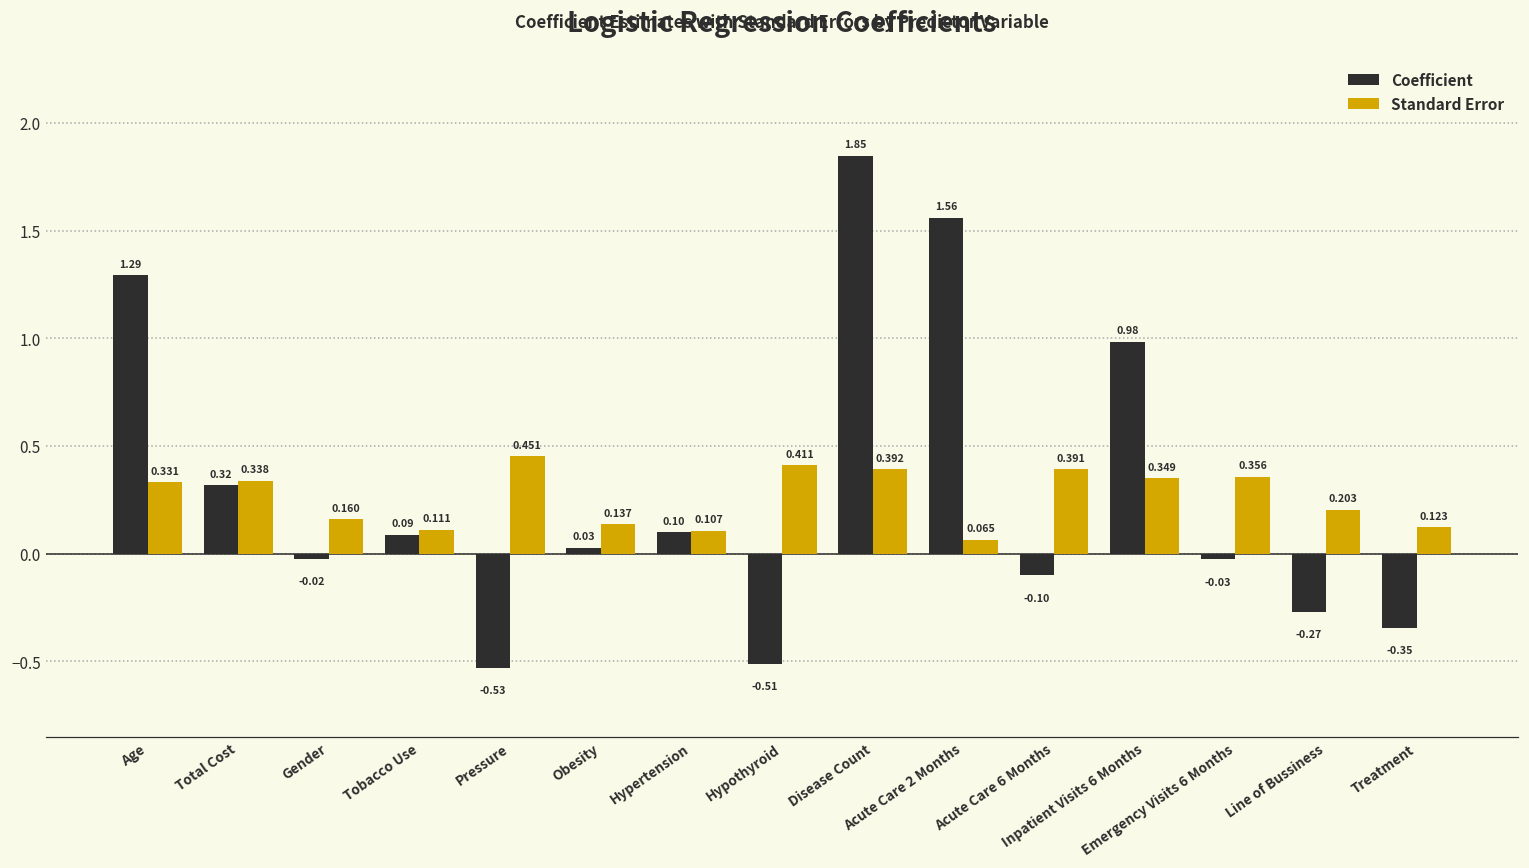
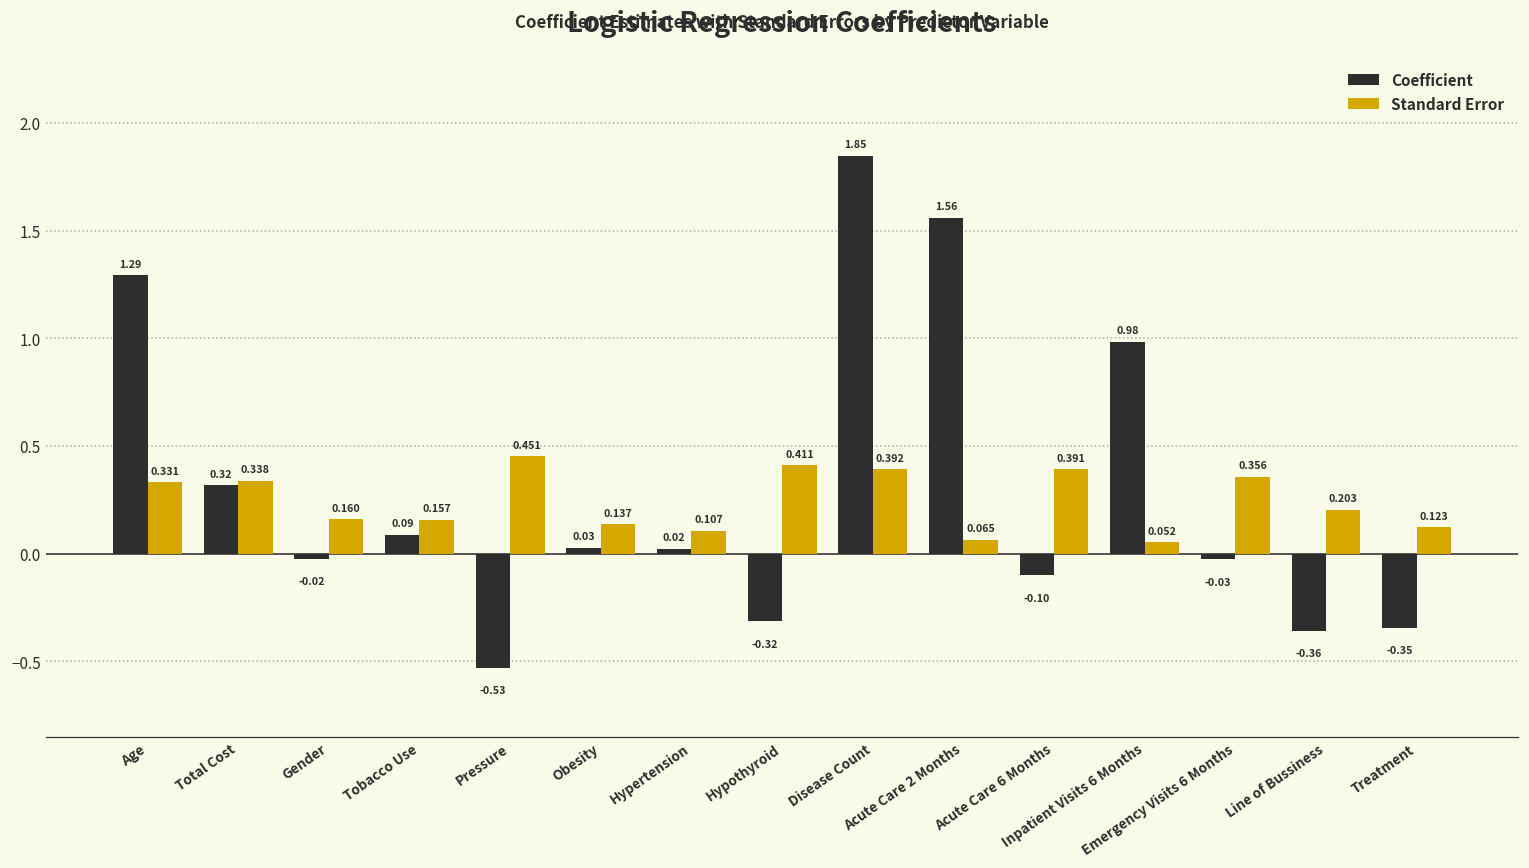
  {
    "Coefficient": {
      "Age": 1.29,
      "Total Cost": 0.32,
      "Gender": -0.02,
      "Tobacco Use": 0.09,
      "Pressure": -0.53,
      "Obesity": 0.03,
-     "Hypertension": 0.10,
-     "Hypothyroid": -0.51,
+     "Hypertension": 0.02,
+     "Hypothyroid": -0.32,
      "Disease Count": 1.85,
      "Acute Care 2 Months": 1.56,
      "Acute Care 6 Months": -0.10,
      "Inpatient Visits 6 Months": 0.98,
      "Emergency Visits 6 Months": -0.03,
-     "Line of Bussiness": -0.27,
+     "Line of Bussiness": -0.36,
      "Treatment": -0.35
    },
    "Standard Error": {
      "Age": 0.331,
      "Total Cost": 0.338,
      "Gender": 0.160,
-     "Tobacco Use": 0.111,
+     "Tobacco Use": 0.157,
      "Pressure": 0.451,
      "Obesity": 0.137,
      "Hypertension": 0.107,
      "Hypothyroid": 0.411,
      "Disease Count": 0.392,
      "Acute Care 2 Months": 0.065,
      "Acute Care 6 Months": 0.391,
-     "Inpatient Visits 6 Months": 0.349,
+     "Inpatient Visits 6 Months": 0.052,
      "Emergency Visits 6 Months": 0.356,
      "Line of Bussiness": 0.203,
      "Treatment": 0.123
    }
  }
